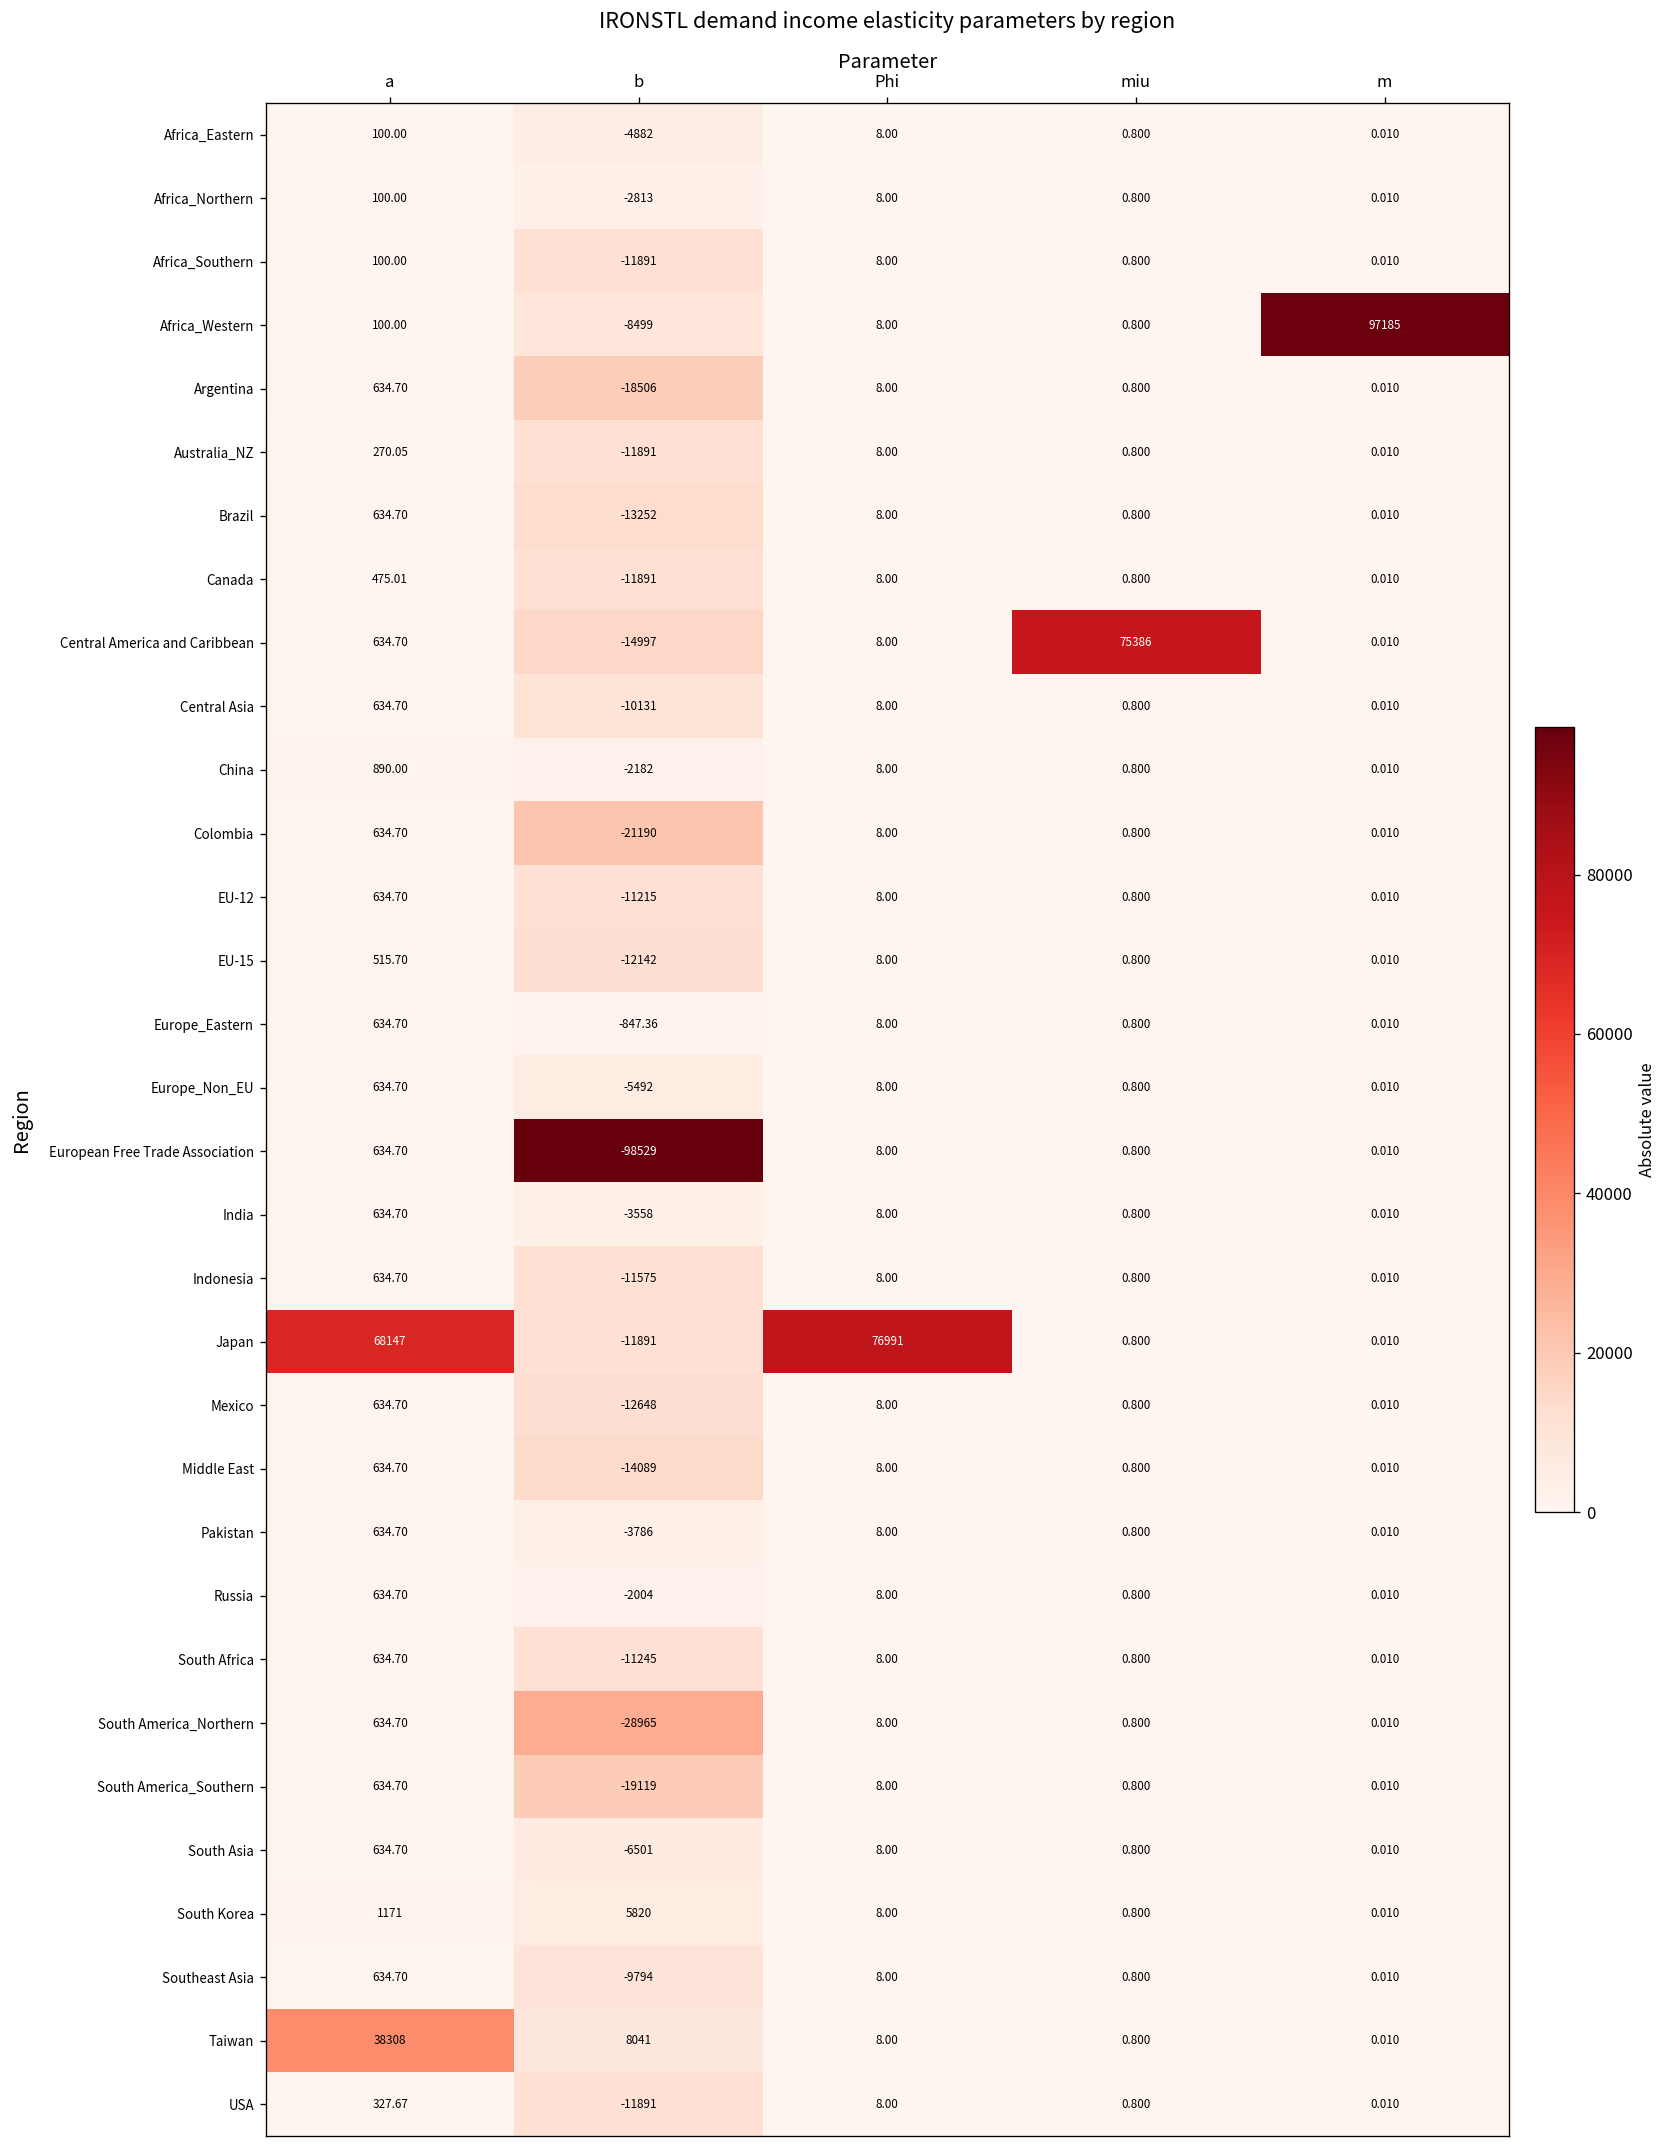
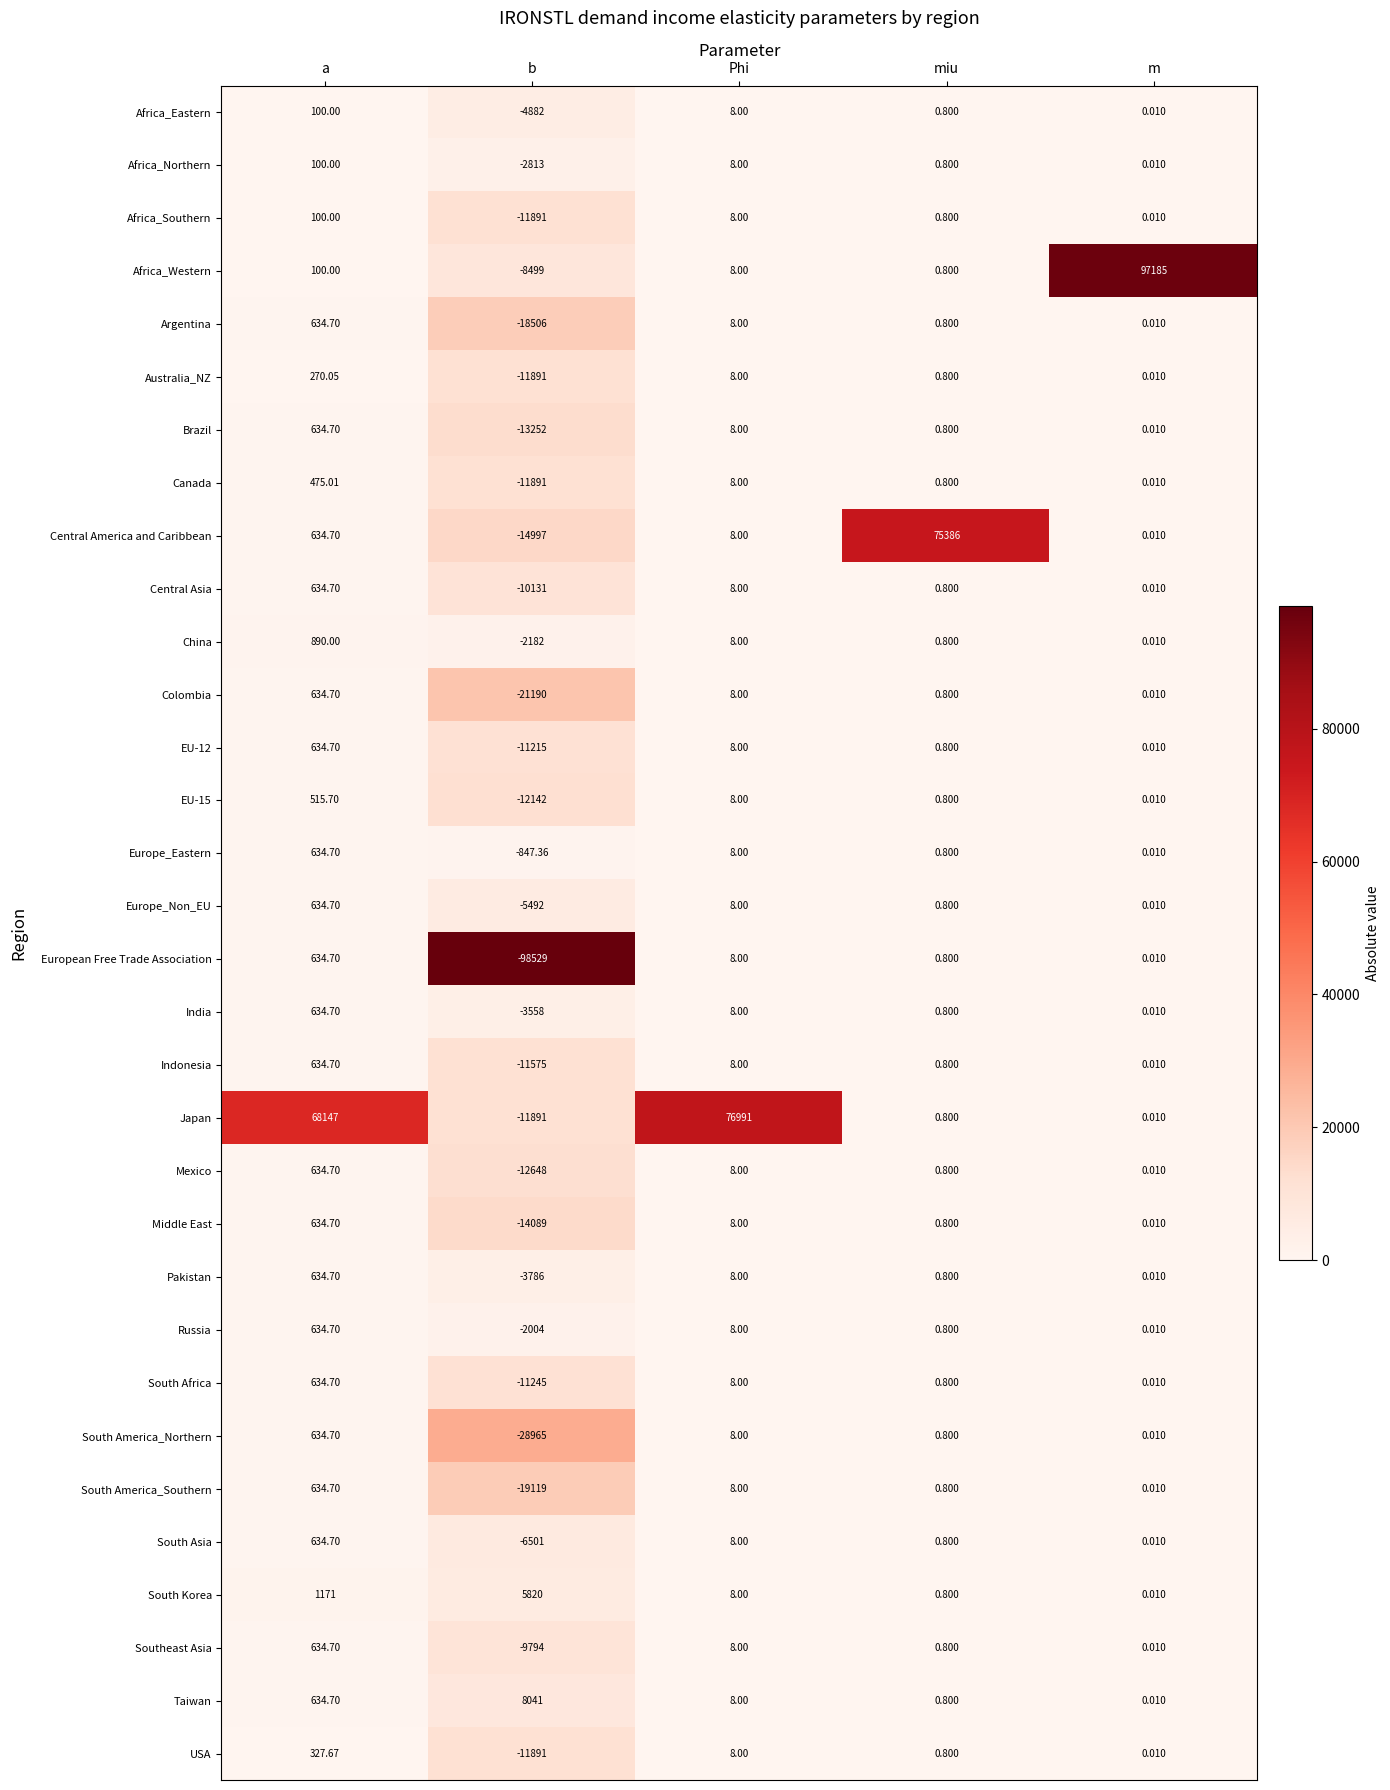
  {
    "Africa_Eastern": {
      "a": 100.00,
      "b": -4882,
      "Phi": 8.00,
      "miu": 0.800,
      "m": 0.010
    },
    "Africa_Northern": {
      "a": 100.00,
      "b": -2813,
      "Phi": 8.00,
      "miu": 0.800,
      "m": 0.010
    },
    "Africa_Southern": {
      "a": 100.00,
      "b": -11891,
      "Phi": 8.00,
      "miu": 0.800,
      "m": 0.010
    },
    "Africa_Western": {
      "a": 100.00,
      "b": -8499,
      "Phi": 8.00,
      "miu": 0.800,
      "m": 97185
    },
    "Argentina": {
      "a": 634.70,
      "b": -18506,
      "Phi": 8.00,
      "miu": 0.800,
      "m": 0.010
    },
    "Australia_NZ": {
      "a": 270.05,
      "b": -11891,
      "Phi": 8.00,
      "miu": 0.800,
      "m": 0.010
    },
    "Brazil": {
      "a": 634.70,
      "b": -13252,
      "Phi": 8.00,
      "miu": 0.800,
      "m": 0.010
    },
    "Canada": {
      "a": 475.01,
      "b": -11891,
      "Phi": 8.00,
      "miu": 0.800,
      "m": 0.010
    },
    "Central America and Caribbean": {
      "a": 634.70,
      "b": -14997,
      "Phi": 8.00,
      "miu": 75386,
      "m": 0.010
    },
    "Central Asia": {
      "a": 634.70,
      "b": -10131,
      "Phi": 8.00,
      "miu": 0.800,
      "m": 0.010
    },
    "China": {
      "a": 890.00,
      "b": -2182,
      "Phi": 8.00,
      "miu": 0.800,
      "m": 0.010
    },
    "Colombia": {
      "a": 634.70,
      "b": -21190,
      "Phi": 8.00,
      "miu": 0.800,
      "m": 0.010
    },
    "EU-12": {
      "a": 634.70,
      "b": -11215,
      "Phi": 8.00,
      "miu": 0.800,
      "m": 0.010
    },
    "EU-15": {
      "a": 515.70,
      "b": -12142,
      "Phi": 8.00,
      "miu": 0.800,
      "m": 0.010
    },
    "Europe_Eastern": {
      "a": 634.70,
      "b": -847.36,
      "Phi": 8.00,
      "miu": 0.800,
      "m": 0.010
    },
    "Europe_Non_EU": {
      "a": 634.70,
      "b": -5492,
      "Phi": 8.00,
      "miu": 0.800,
      "m": 0.010
    },
    "European Free Trade Association": {
      "a": 634.70,
      "b": -98529,
      "Phi": 8.00,
      "miu": 0.800,
      "m": 0.010
    },
    "India": {
      "a": 634.70,
      "b": -3558,
      "Phi": 8.00,
      "miu": 0.800,
      "m": 0.010
    },
    "Indonesia": {
      "a": 634.70,
      "b": -11575,
      "Phi": 8.00,
      "miu": 0.800,
      "m": 0.010
    },
    "Japan": {
      "a": 68147,
      "b": -11891,
      "Phi": 76991,
      "miu": 0.800,
      "m": 0.010
    },
    "Mexico": {
      "a": 634.70,
      "b": -12648,
      "Phi": 8.00,
      "miu": 0.800,
      "m": 0.010
    },
    "Middle East": {
      "a": 634.70,
      "b": -14089,
      "Phi": 8.00,
      "miu": 0.800,
      "m": 0.010
    },
    "Pakistan": {
      "a": 634.70,
      "b": -3786,
      "Phi": 8.00,
      "miu": 0.800,
      "m": 0.010
    },
    "Russia": {
      "a": 634.70,
      "b": -2004,
      "Phi": 8.00,
      "miu": 0.800,
      "m": 0.010
    },
    "South Africa": {
      "a": 634.70,
      "b": -11245,
      "Phi": 8.00,
      "miu": 0.800,
      "m": 0.010
    },
    "South America_Northern": {
      "a": 634.70,
      "b": -28965,
      "Phi": 8.00,
      "miu": 0.800,
      "m": 0.010
    },
    "South America_Southern": {
      "a": 634.70,
      "b": -19119,
      "Phi": 8.00,
      "miu": 0.800,
      "m": 0.010
    },
    "South Asia": {
      "a": 634.70,
      "b": -6501,
      "Phi": 8.00,
      "miu": 0.800,
      "m": 0.010
    },
    "South Korea": {
      "a": 1171,
      "b": 5820,
      "Phi": 8.00,
      "miu": 0.800,
      "m": 0.010
    },
    "Southeast Asia": {
      "a": 634.70,
      "b": -9794,
      "Phi": 8.00,
      "miu": 0.800,
      "m": 0.010
    },
    "Taiwan": {
-     "a": 38308,
+     "a": 634.70,
      "b": 8041,
      "Phi": 8.00,
      "miu": 0.800,
      "m": 0.010
    },
    "USA": {
      "a": 327.67,
      "b": -11891,
      "Phi": 8.00,
      "miu": 0.800,
      "m": 0.010
    }
  }
